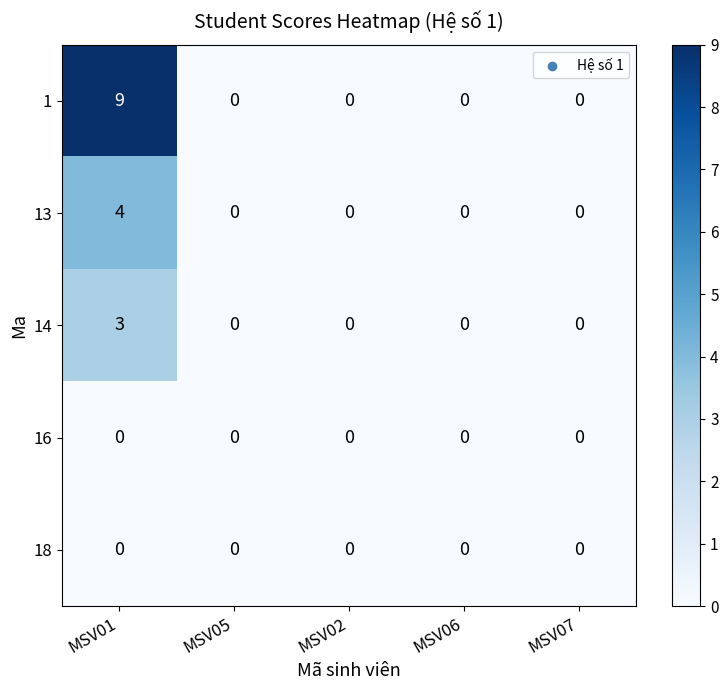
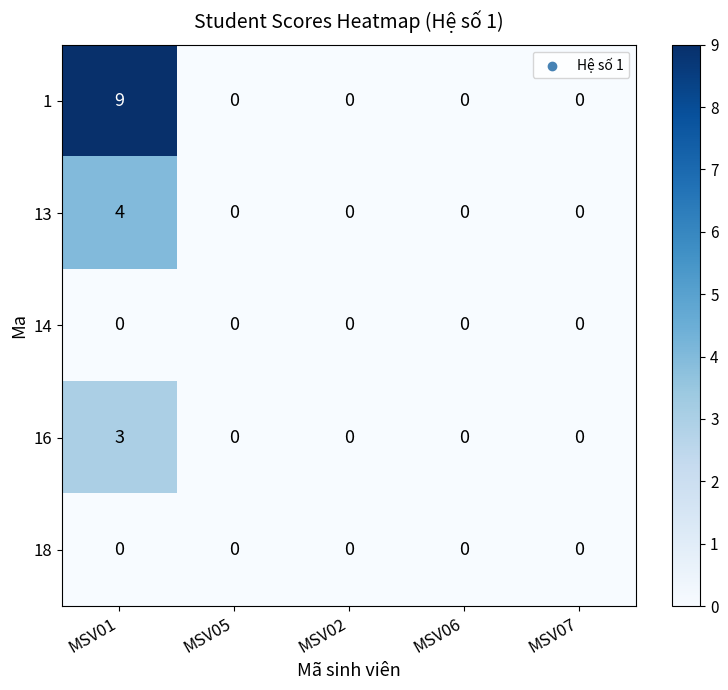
  {
    "1": {
      "MSV01": 9,
      "MSV05": 0,
      "MSV02": 0,
      "MSV06": 0,
      "MSV07": 0
    },
    "13": {
      "MSV01": 4,
      "MSV05": 0,
      "MSV02": 0,
      "MSV06": 0,
      "MSV07": 0
    },
    "14": {
-     "MSV01": 3,
+     "MSV01": 0,
      "MSV05": 0,
      "MSV02": 0,
      "MSV06": 0,
      "MSV07": 0
    },
    "16": {
-     "MSV01": 0,
+     "MSV01": 3,
      "MSV05": 0,
      "MSV02": 0,
      "MSV06": 0,
      "MSV07": 0
    },
    "18": {
      "MSV01": 0,
      "MSV05": 0,
      "MSV02": 0,
      "MSV06": 0,
      "MSV07": 0
    }
  }
